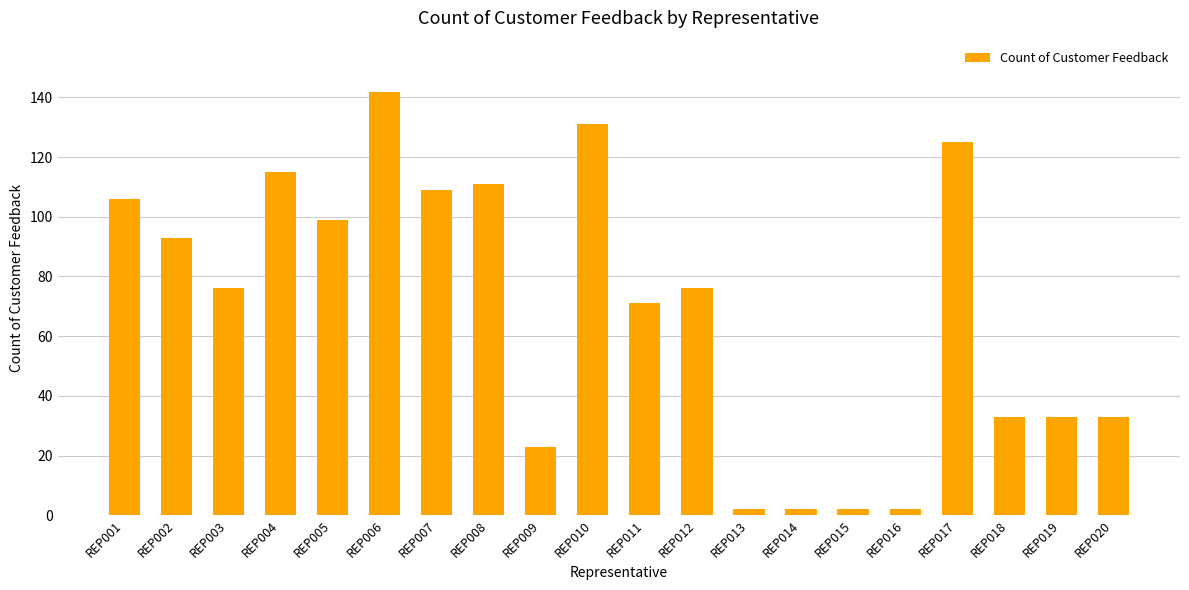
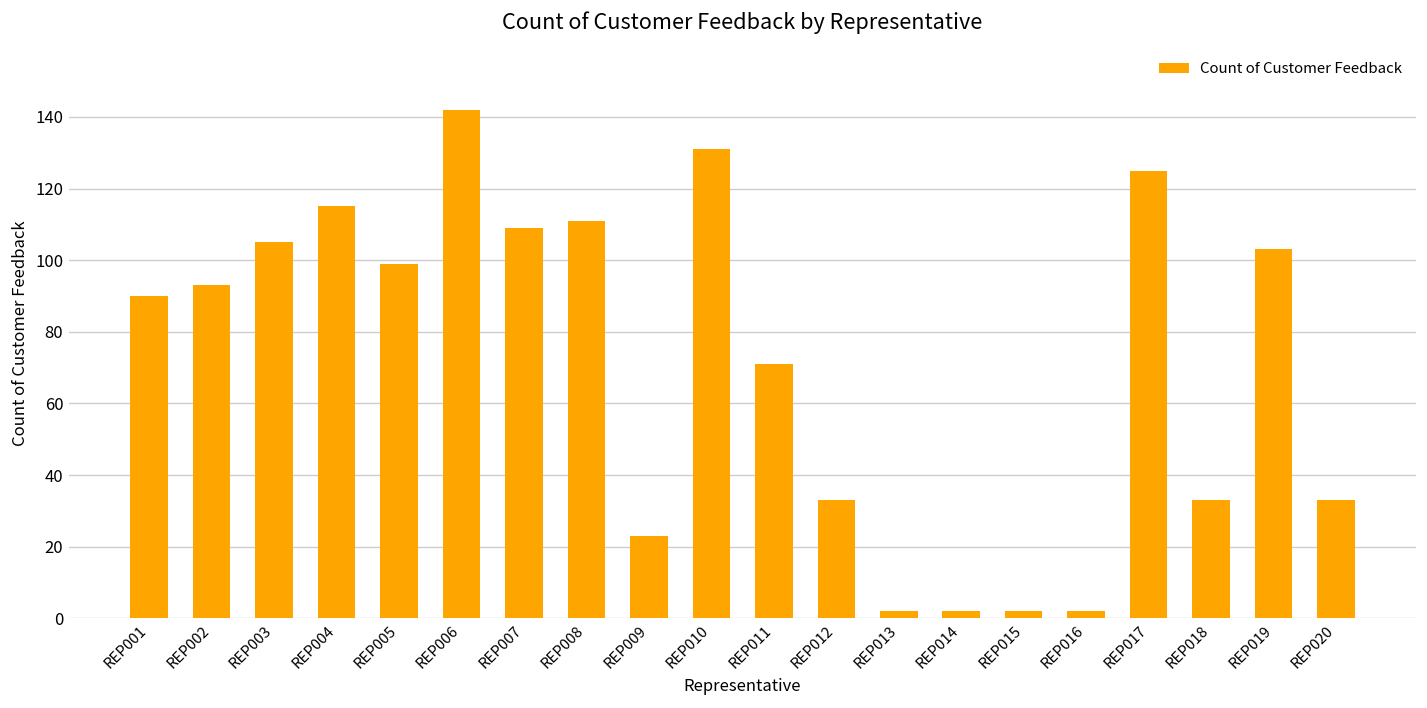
  {
-   "REP001": 106,
+   "REP001": 90,
    "REP002": 93,
-   "REP003": 76,
+   "REP003": 105,
    "REP004": 115,
    "REP005": 99,
    "REP006": 142,
    "REP007": 109,
    "REP008": 111,
    "REP009": 23,
    "REP010": 131,
    "REP011": 71,
-   "REP012": 76,
+   "REP012": 33,
    "REP013": 2,
    "REP014": 2,
    "REP015": 2,
    "REP016": 2,
    "REP017": 125,
    "REP018": 33,
-   "REP019": 33,
+   "REP019": 103,
    "REP020": 33
  }
